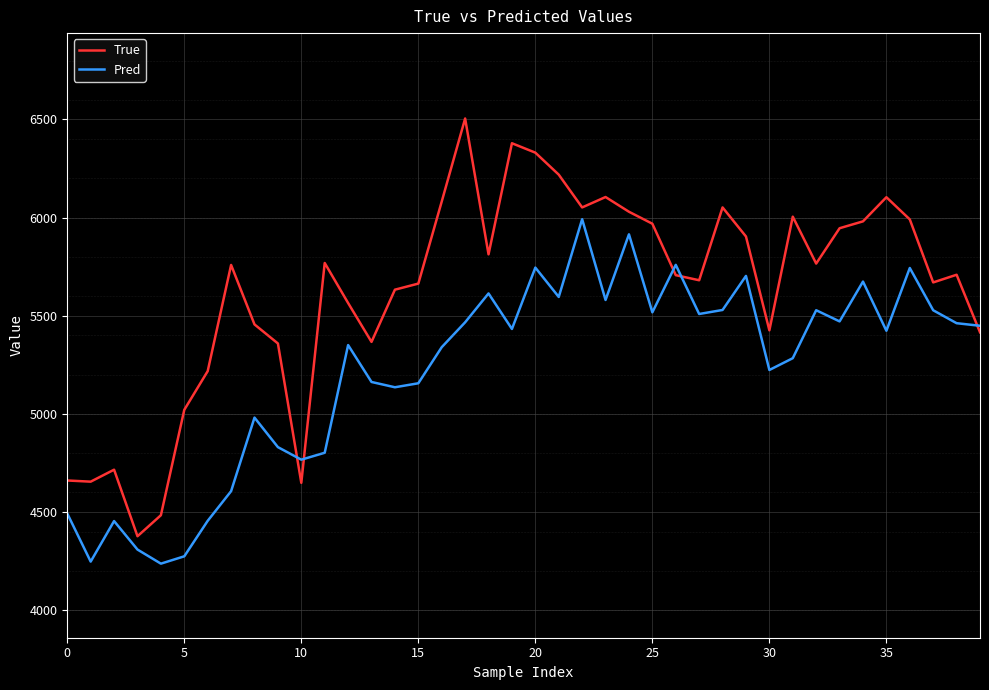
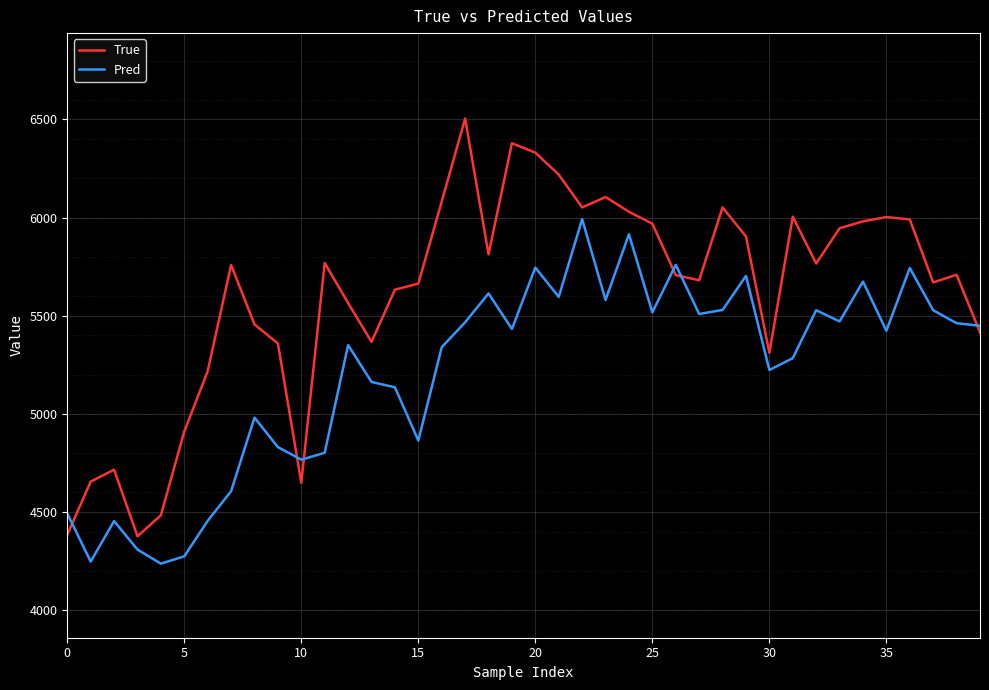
  {
    "True": {
-     "0": 4660,
-     "5": 5020,
+     "0": 4390,
+     "5": 4910,
      "10": 4650,
      "15": 5660,
      "20": 6330,
      "25": 5970,
-     "30": 5430,
-     "35": 6100
+     "30": 5310,
+     "35": 6000
    },
    "Pred": {
      "0": 4490,
      "5": 4270,
      "10": 4770,
-     "15": 5160,
+     "15": 4860,
      "20": 5750,
      "25": 5520,
      "30": 5220,
      "35": 5420
    }
  }
